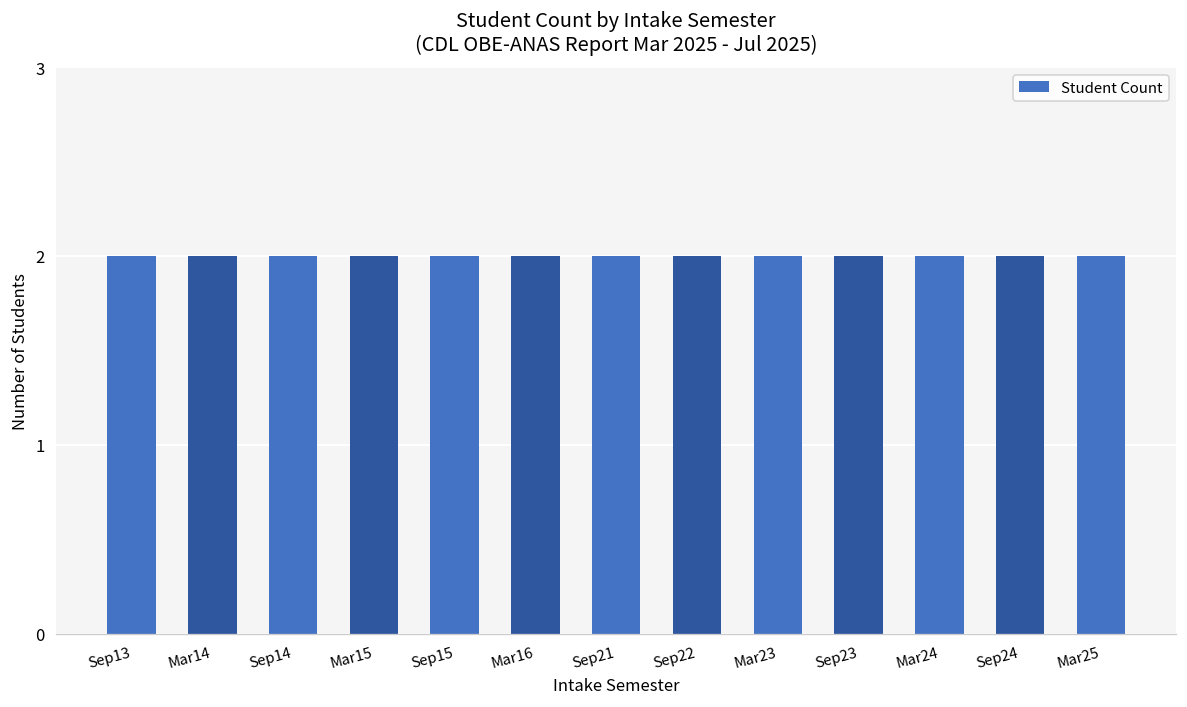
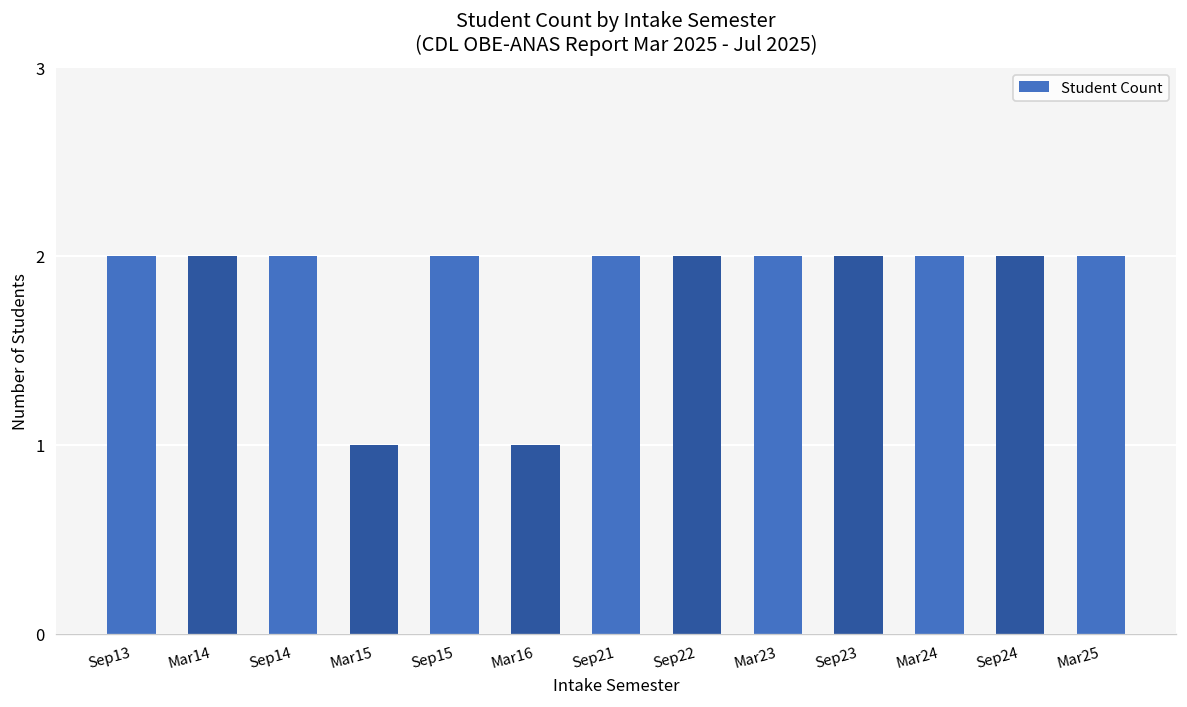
  {
    "Sep13": 2,
    "Mar14": 2,
    "Sep14": 2,
-   "Mar15": 2,
+   "Mar15": 1,
    "Sep15": 2,
-   "Mar16": 2,
+   "Mar16": 1,
    "Sep21": 2,
    "Sep22": 2,
    "Mar23": 2,
    "Sep23": 2,
    "Mar24": 2,
    "Sep24": 2,
    "Mar25": 2
  }
